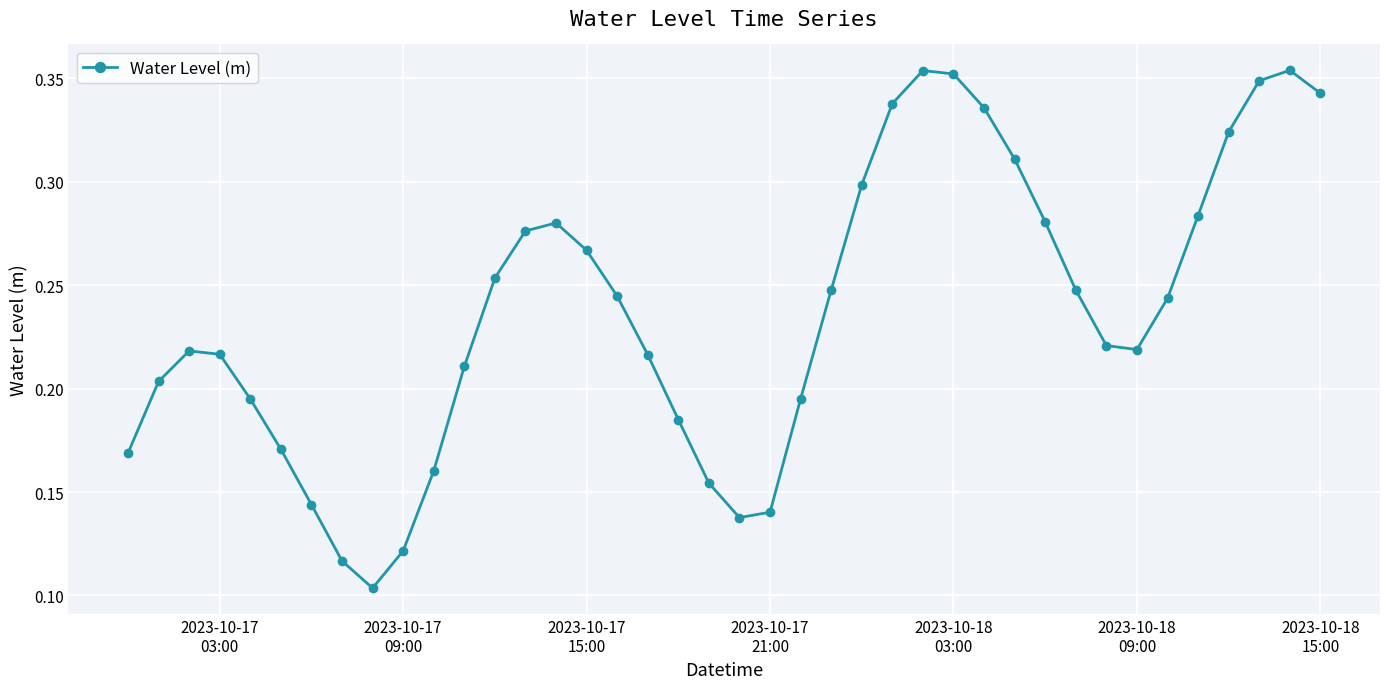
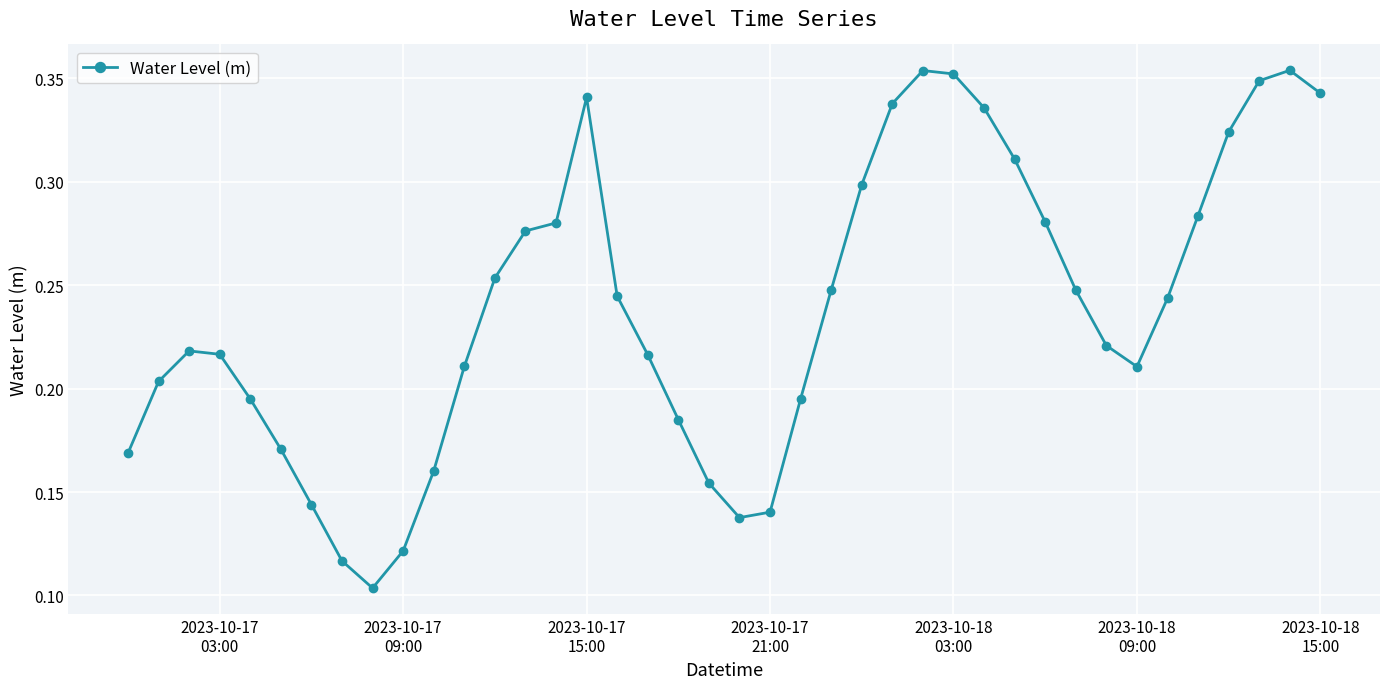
  {
    "2023-10-17 03:00": 0.217,
    "2023-10-17 09:00": 0.122,
-   "2023-10-17 15:00": 0.267,
+   "2023-10-17 15:00": 0.341,
    "2023-10-17 21:00": 0.140,
    "2023-10-18 03:00": 0.352,
-   "2023-10-18 09:00": 0.219,
+   "2023-10-18 09:00": 0.211,
    "2023-10-18 15:00": 0.343
  }
